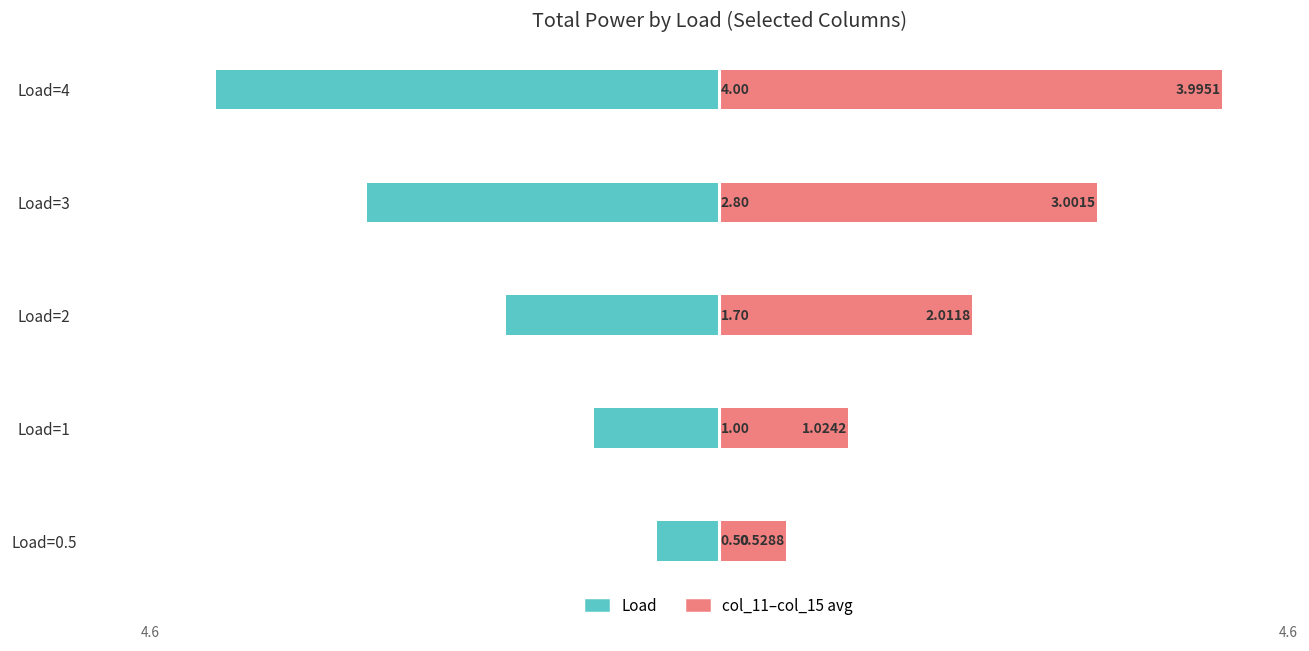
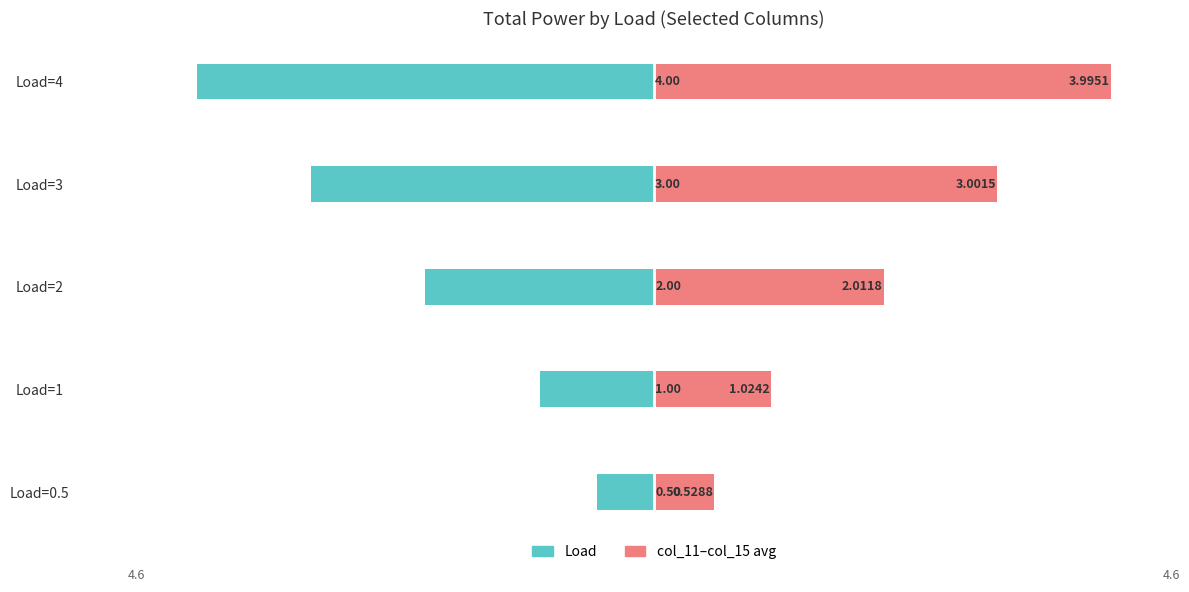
  {
    "Load": {
-     "Load=3": 2.80,
-     "Load=2": 1.70
+     "Load=3": 3.00,
+     "Load=2": 2.00
    },
    "col_11–col_15 avg": {
      "Load=4": 3.9951,
      "Load=3": 3.0015,
      "Load=2": 2.0118,
      "Load=1": 1.0242
    }
  }
